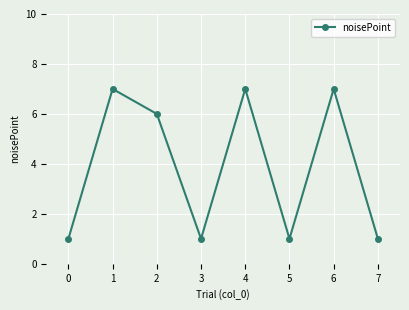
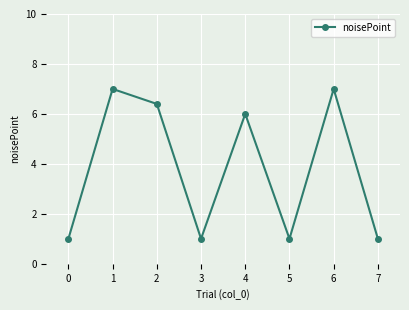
  {
    "0": 1.0,
    "1": 7.0,
-   "2": 6.0,
+   "2": 6.4,
    "3": 1.0,
-   "4": 7,
+   "4": 6,
    "5": 1.0,
    "6": 7.0,
    "7": 1.0
  }
